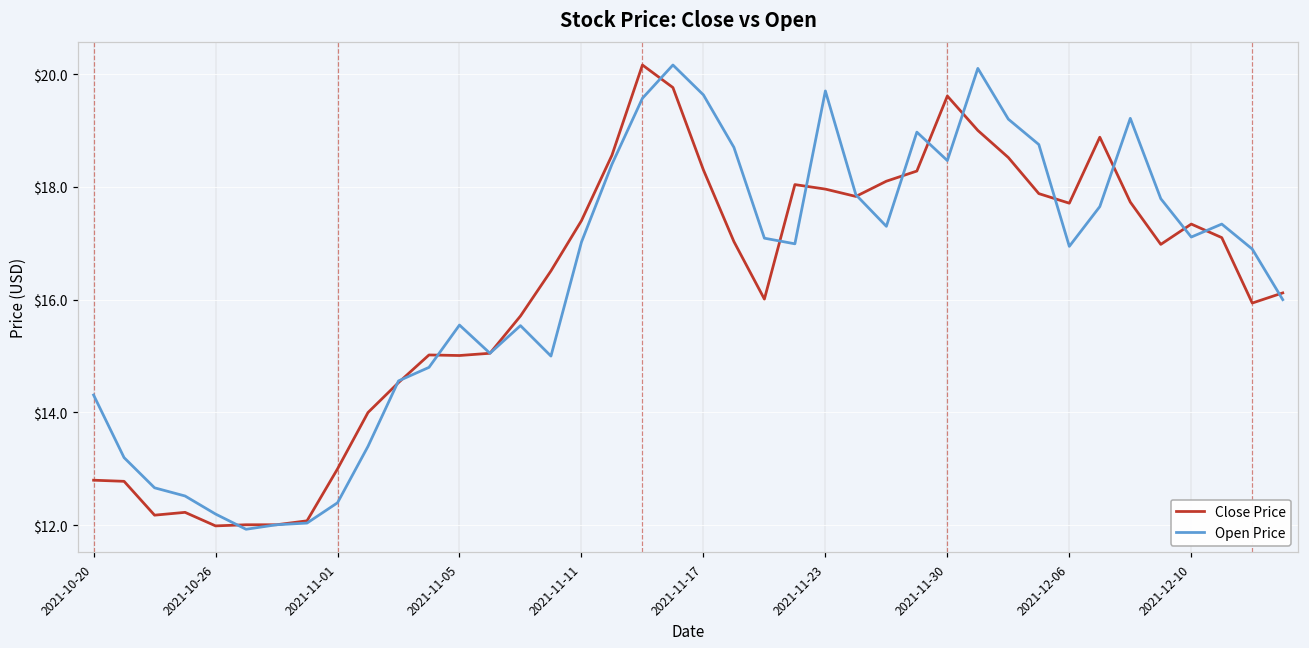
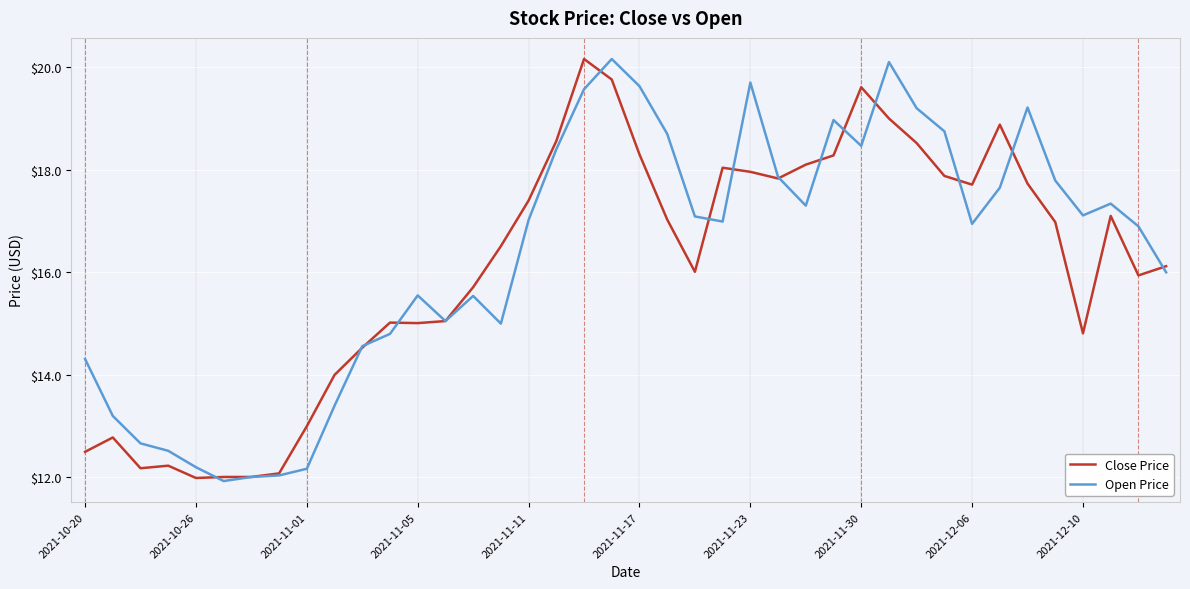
  {
    "Close Price": {
-     "2021-10-20": "$12.8",
+     "2021-10-20": "$12.5",
      "2021-10-26": "$12.0",
      "2021-11-01": "$13.0",
      "2021-11-05": "$15.0",
      "2021-11-11": "$17.4",
      "2021-11-17": "$18.3",
      "2021-11-23": "$18.0",
      "2021-11-30": "$19.6",
      "2021-12-06": "$17.7",
-     "2021-12-10": "$17.3"
+     "2021-12-10": "$14.8"
    },
    "Open Price": {
      "2021-10-20": "$14.3",
      "2021-10-26": "$12.2",
-     "2021-11-01": "$12.4",
+     "2021-11-01": "$12.2",
      "2021-11-05": "$15.6",
      "2021-11-11": "$17.0",
      "2021-11-17": "$19.6",
      "2021-11-23": "$19.7",
      "2021-11-30": "$18.5",
      "2021-12-06": "$16.9",
      "2021-12-10": "$17.1"
    }
  }
